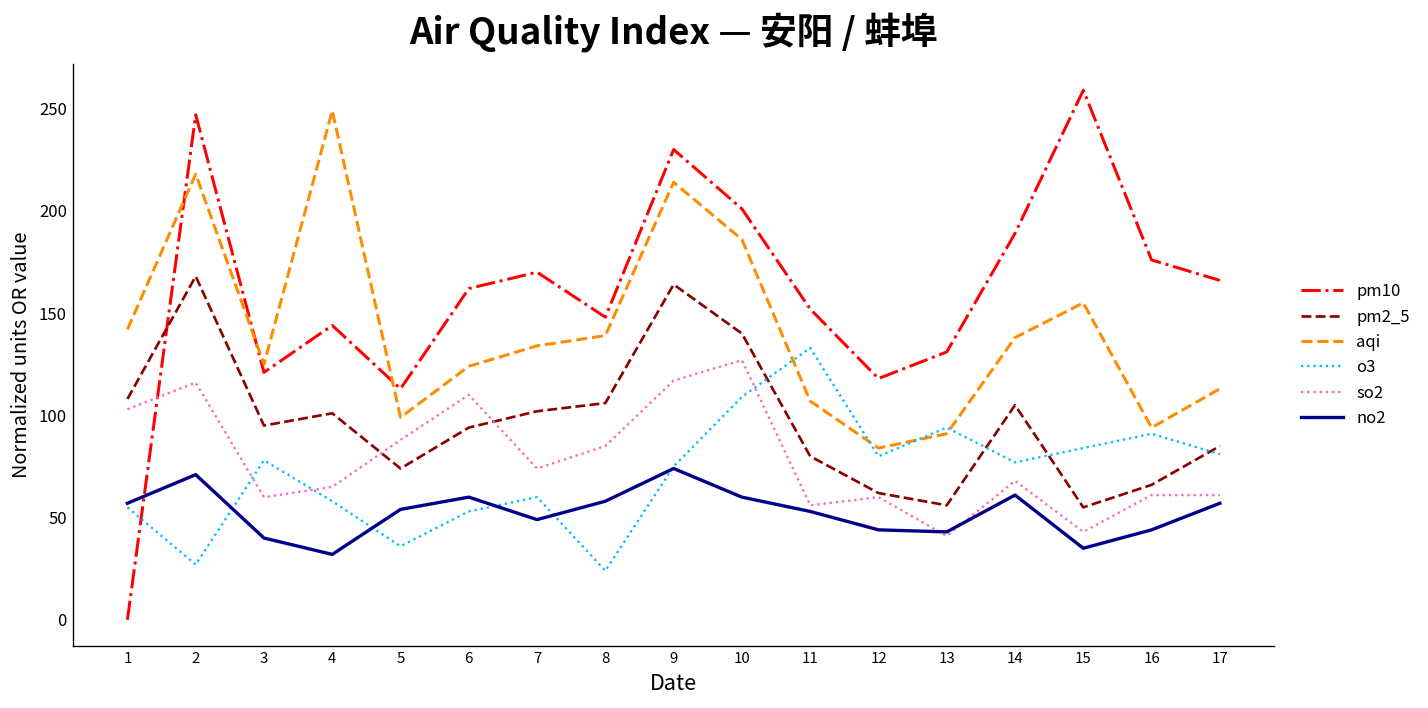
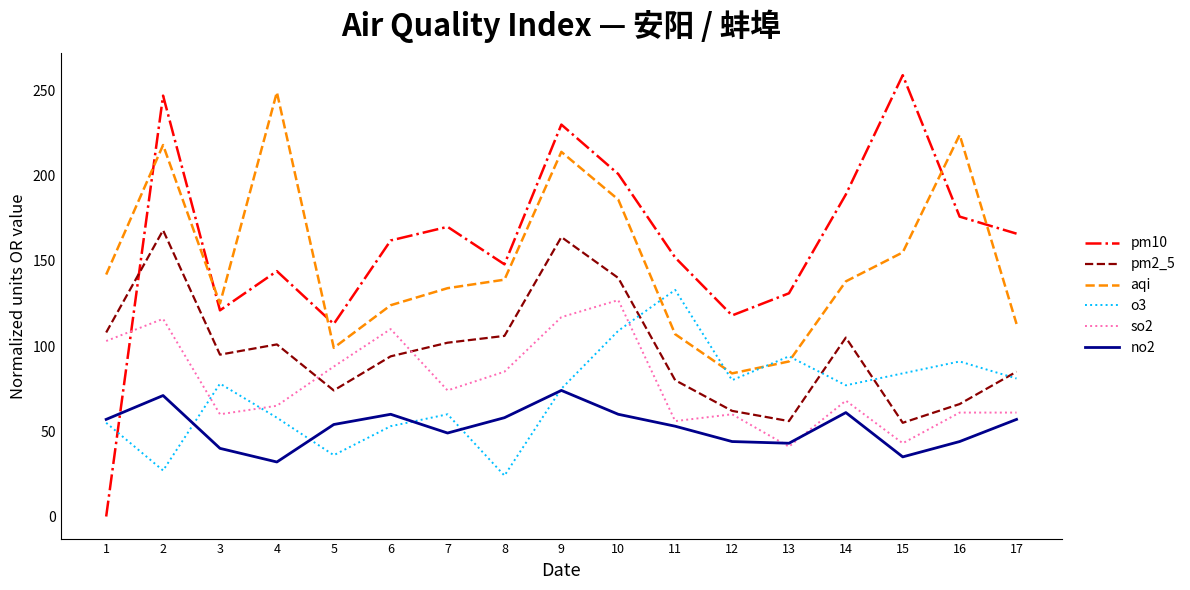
  {
    "pm10": {
      "1": 0,
      "2": 247,
      "3": 121,
      "4": 144,
      "5": 113,
      "6": 162,
      "7": 170,
      "8": 148,
      "9": 230,
      "10": 201,
      "11": 152,
      "12": 118,
      "13": 131,
      "14": 189,
      "15": 259,
      "16": 176,
      "17": 166
    },
    "pm2_5": {
      "1": 108,
      "2": 168,
      "3": 95,
      "4": 101,
      "5": 74,
      "6": 94,
      "7": 102,
      "8": 106,
      "9": 164,
      "10": 140,
      "11": 80,
      "12": 62,
      "13": 56,
      "14": 105,
      "15": 55,
      "16": 66,
      "17": 85
    },
    "aqi": {
      "1": 142,
      "2": 218,
      "3": 125,
      "4": 249,
      "5": 99,
      "6": 124,
      "7": 134,
      "8": 139,
      "9": 214,
      "10": 186,
      "11": 107,
      "12": 84,
      "13": 91,
      "14": 138,
      "15": 155,
-     "16": 94,
+     "16": 224,
      "17": 113
    },
    "o3": {
      "1": 55,
      "2": 27,
      "3": 78,
      "4": 58,
      "5": 36,
      "6": 53,
      "7": 60,
      "8": 24,
      "10": 109,
      "11": 133,
      "12": 80,
      "13": 94,
      "14": 77,
      "15": 84,
      "16": 91,
      "17": 81
    },
    "so2": {
      "1": 103,
      "2": 116,
      "3": 60,
      "4": 65,
      "5": 88,
      "6": 110,
      "7": 74,
      "8": 85,
      "9": 117,
      "10": 127,
      "11": 56,
      "12": 60,
      "13": 41,
      "14": 68,
      "15": 43,
      "16": 61,
      "17": 61
    },
    "no2": {
      "1": 57,
      "2": 71,
      "3": 40,
      "4": 32,
      "5": 54,
      "6": 60,
      "7": 49,
      "8": 58,
      "10": 60,
      "11": 53,
      "12": 44,
      "13": 43,
      "14": 61,
      "15": 35,
      "16": 44,
      "17": 57
    }
  }
